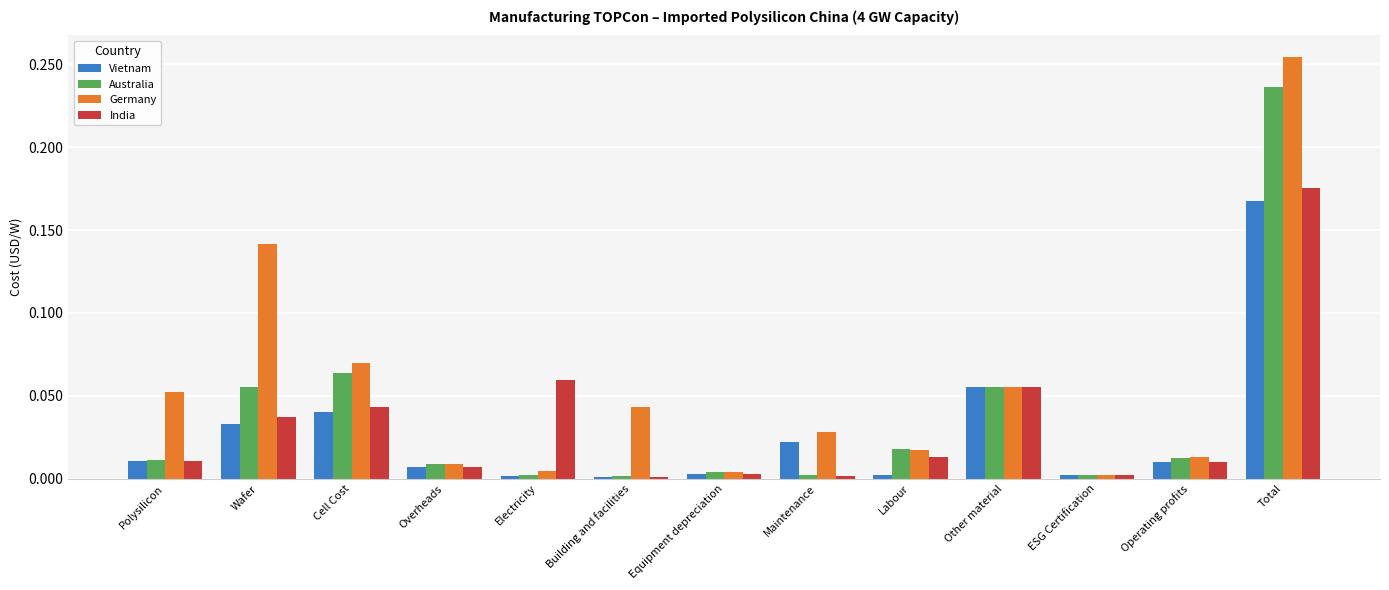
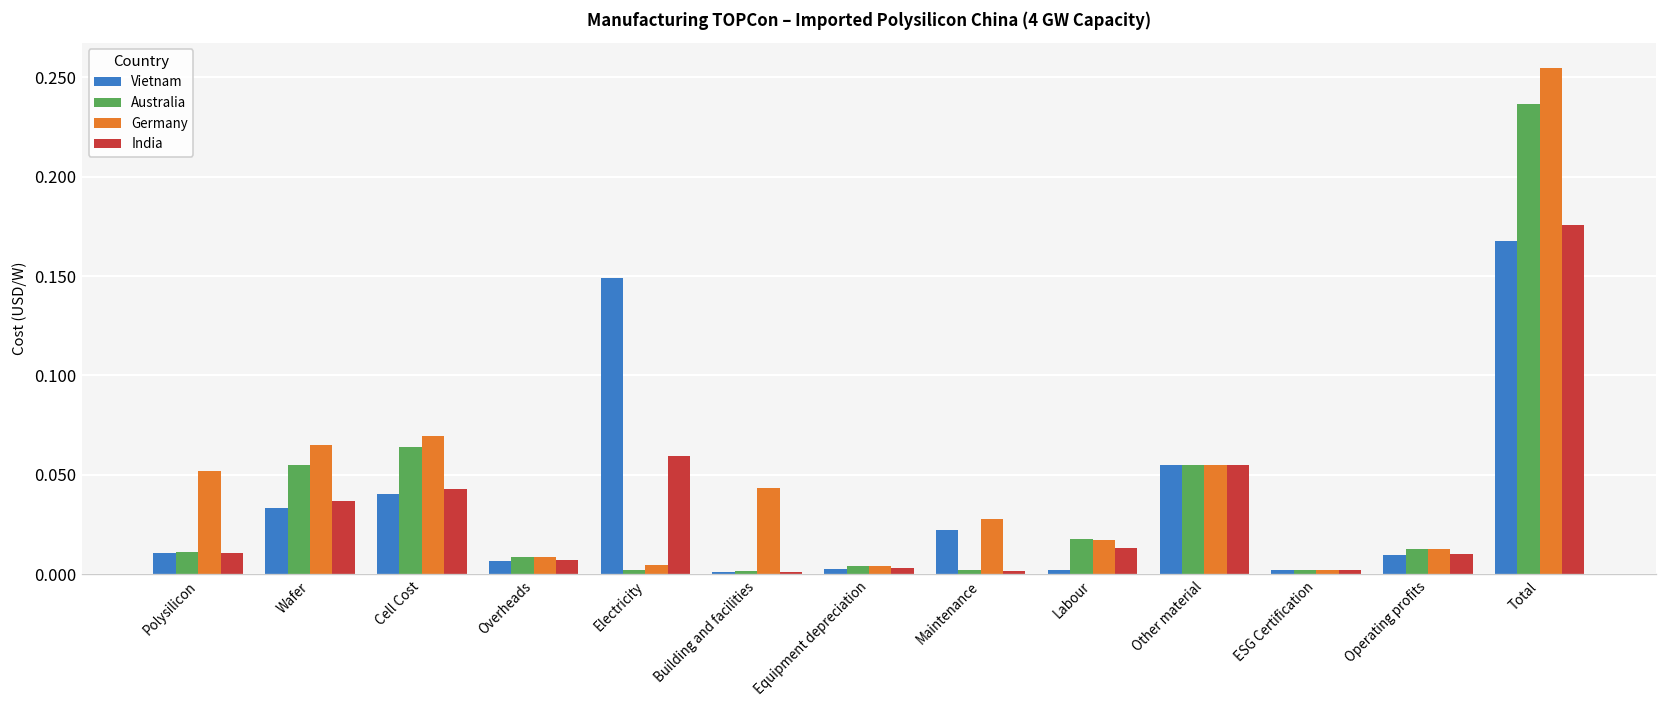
  {
    "Vietnam": {
      "Polysilicon": 0.011,
      "Wafer": 0.033,
      "Cell Cost": 0.040,
      "Overheads": 0.007,
-     "Electricity": 0.002,
+     "Electricity": 0.149,
      "Equipment depreciation": 0.003,
      "Maintenance": 0.022,
      "Labour": 0.002,
      "Other material": 0.055,
      "ESG Certification": 0.002,
      "Operating profits": 0.010,
      "Total": 0.167
    },
    "Australia": {
      "Polysilicon": 0.011,
      "Wafer": 0.055,
      "Cell Cost": 0.064,
      "Overheads": 0.009,
      "Electricity": 0.002,
      "Equipment depreciation": 0.004,
      "Maintenance": 0.002,
      "Labour": 0.018,
      "Other material": 0.055,
      "ESG Certification": 0.002,
      "Operating profits": 0.013,
      "Total": 0.236
    },
    "Germany": {
      "Polysilicon": 0.052,
-     "Wafer": 0.141,
+     "Wafer": 0.065,
      "Cell Cost": 0.070,
      "Overheads": 0.009,
      "Electricity": 0.005,
      "Building and facilities": 0.043,
      "Equipment depreciation": 0.004,
      "Maintenance": 0.028,
      "Labour": 0.017,
      "Other material": 0.055,
      "ESG Certification": 0.002,
      "Operating profits": 0.013,
      "Total": 0.255
    },
    "India": {
      "Polysilicon": 0.011,
      "Wafer": 0.037,
      "Cell Cost": 0.043,
      "Overheads": 0.007,
      "Electricity": 0.059,
      "Equipment depreciation": 0.003,
      "Labour": 0.013,
      "Other material": 0.055,
      "ESG Certification": 0.002,
      "Operating profits": 0.010,
      "Total": 0.176
    }
  }
